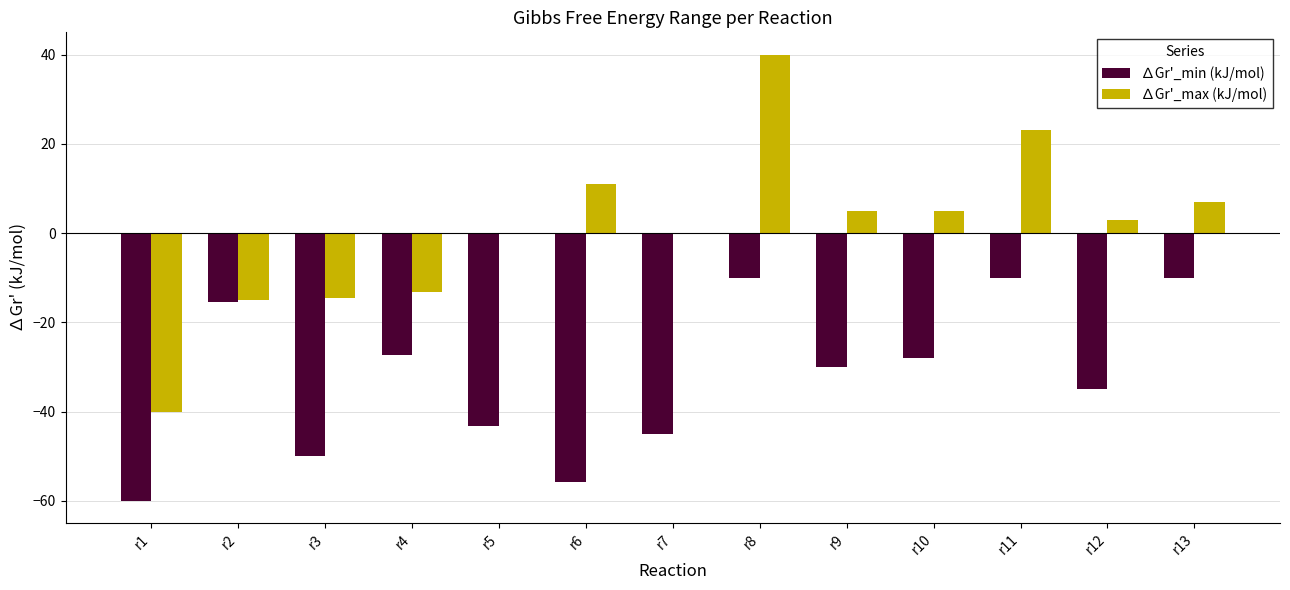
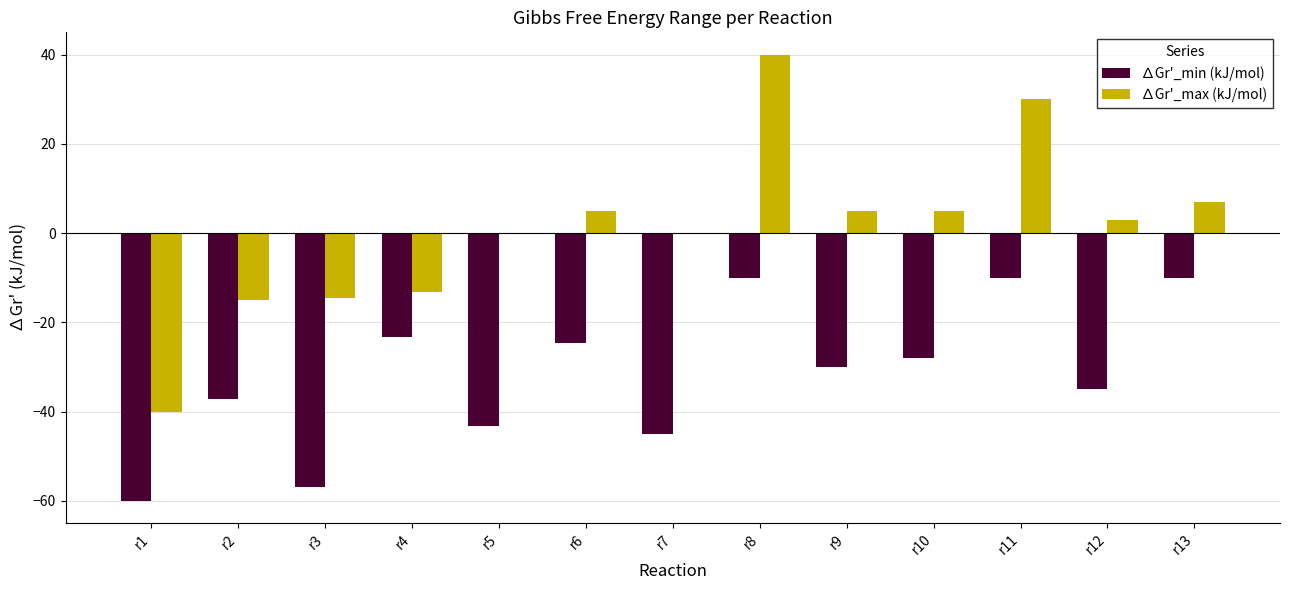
  {
    "∆Gr'_min (kJ/mol)": {
      "r1": -60,
-     "r2": -16,
-     "r3": -50,
-     "r4": -27,
+     "r2": -37,
+     "r3": -57,
+     "r4": -23,
      "r5": -43,
-     "r6": -56,
+     "r6": -25,
      "r7": -45,
      "r8": -10,
      "r9": -30,
      "r10": -28,
      "r11": -10,
      "r12": -35,
      "r13": -10
    },
    "∆Gr'_max (kJ/mol)": {
      "r1": -40,
      "r2": -15,
      "r3": -15,
      "r4": -13,
      "r5": 0,
-     "r6": 11,
+     "r6": 5,
      "r7": 0,
      "r8": 40,
      "r9": 5,
      "r10": 5,
-     "r11": 23,
+     "r11": 30,
      "r12": 3,
      "r13": 7
    }
  }
